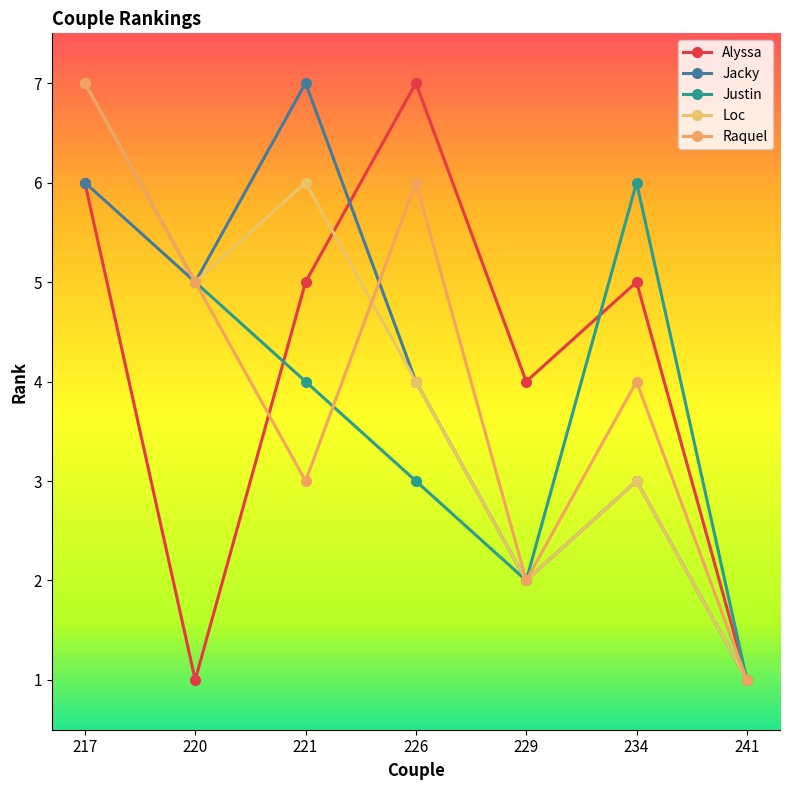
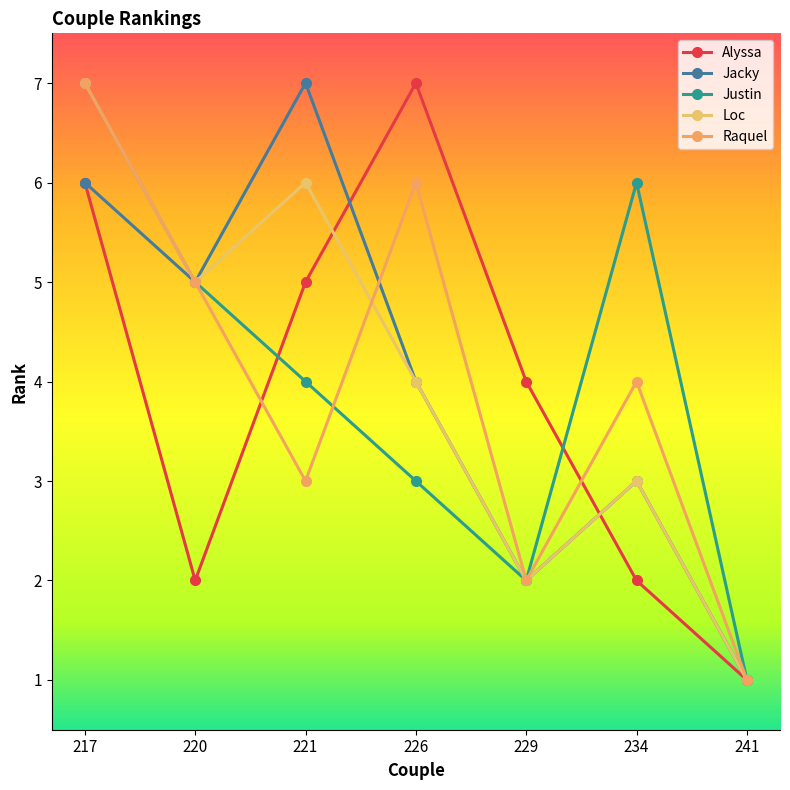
  {
    "Alyssa": {
-     "220": 1,
+     "220": 2,
      "221": 5,
      "226": 7,
      "229": 4,
-     "234": 5
+     "234": 2
    }
  }
